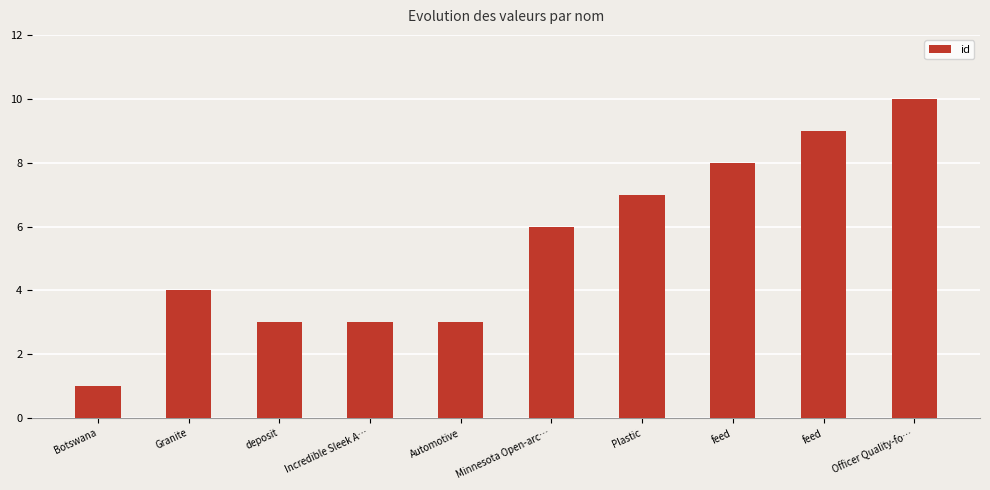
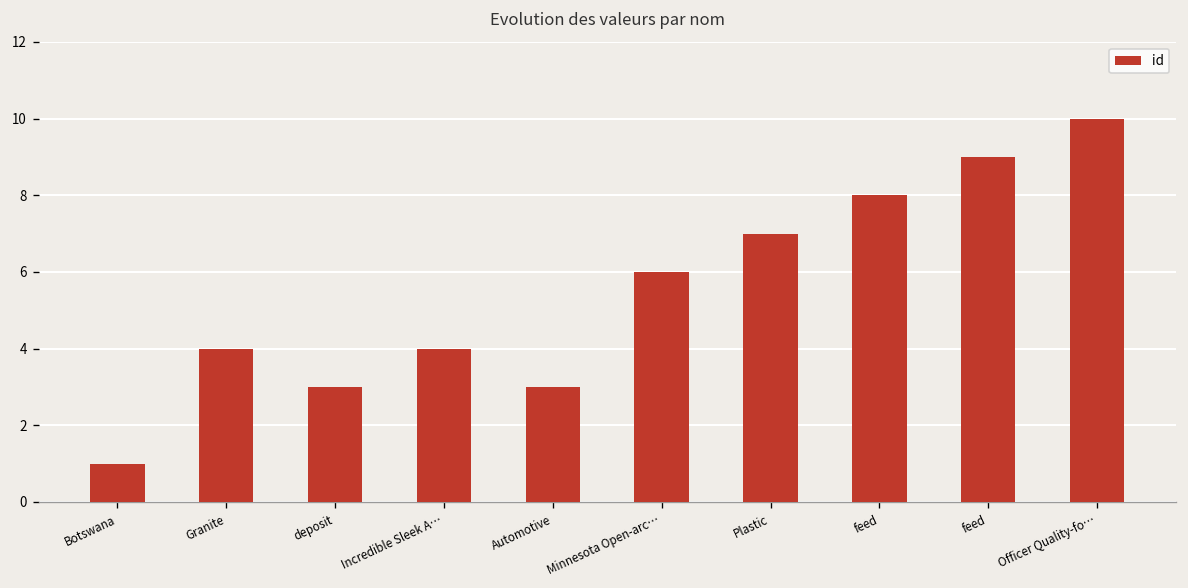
  {
    "Botswana": 1,
    "Granite": 4,
    "deposit": 3,
-   "Incredible Sleek A…": 3,
+   "Incredible Sleek A…": 4,
    "Automotive": 3,
    "Minnesota Open-arc…": 6,
    "Plastic": 7,
    "Officer Quality-fo…": 10
  }
